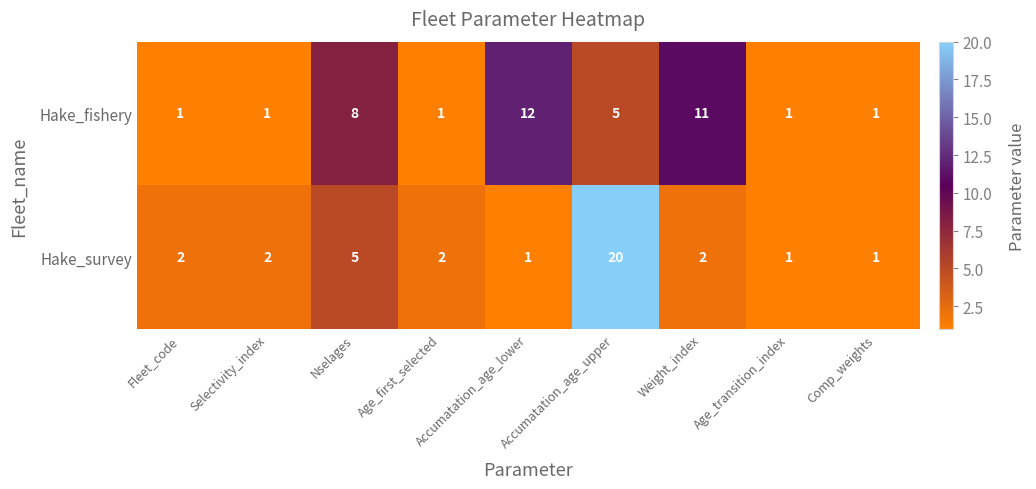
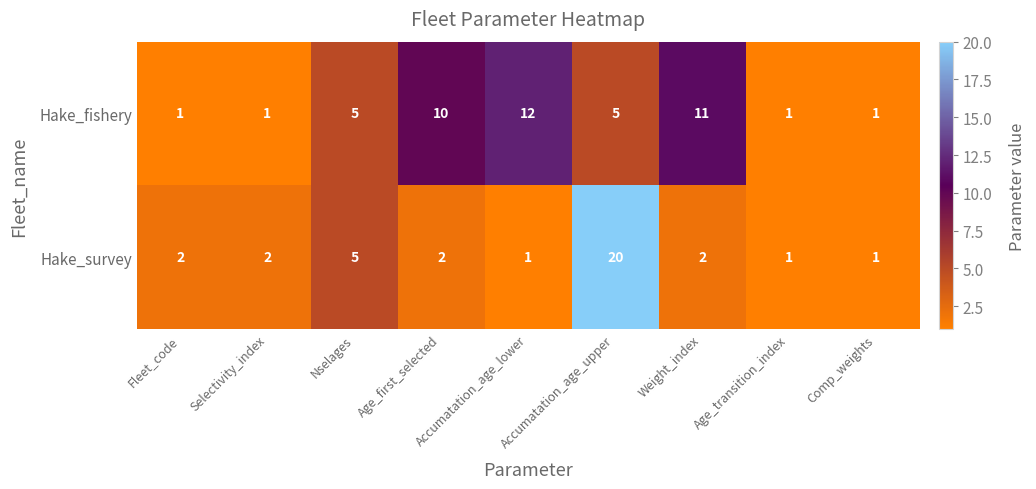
  {
    "Hake_fishery": {
      "Fleet_code": 1,
      "Selectivity_index": 1,
-     "Nselages": 8,
-     "Age_first_selected": 1,
+     "Nselages": 5,
+     "Age_first_selected": 10,
      "Accumatation_age_lower": 12,
      "Accumatation_age_upper": 5,
      "Weight_index": 11,
      "Age_transition_index": 1,
      "Comp_weights": 1
    },
    "Hake_survey": {
      "Fleet_code": 2,
      "Selectivity_index": 2,
      "Nselages": 5,
      "Age_first_selected": 2,
      "Accumatation_age_lower": 1,
      "Accumatation_age_upper": 20,
      "Weight_index": 2,
      "Age_transition_index": 1,
      "Comp_weights": 1
    }
  }
